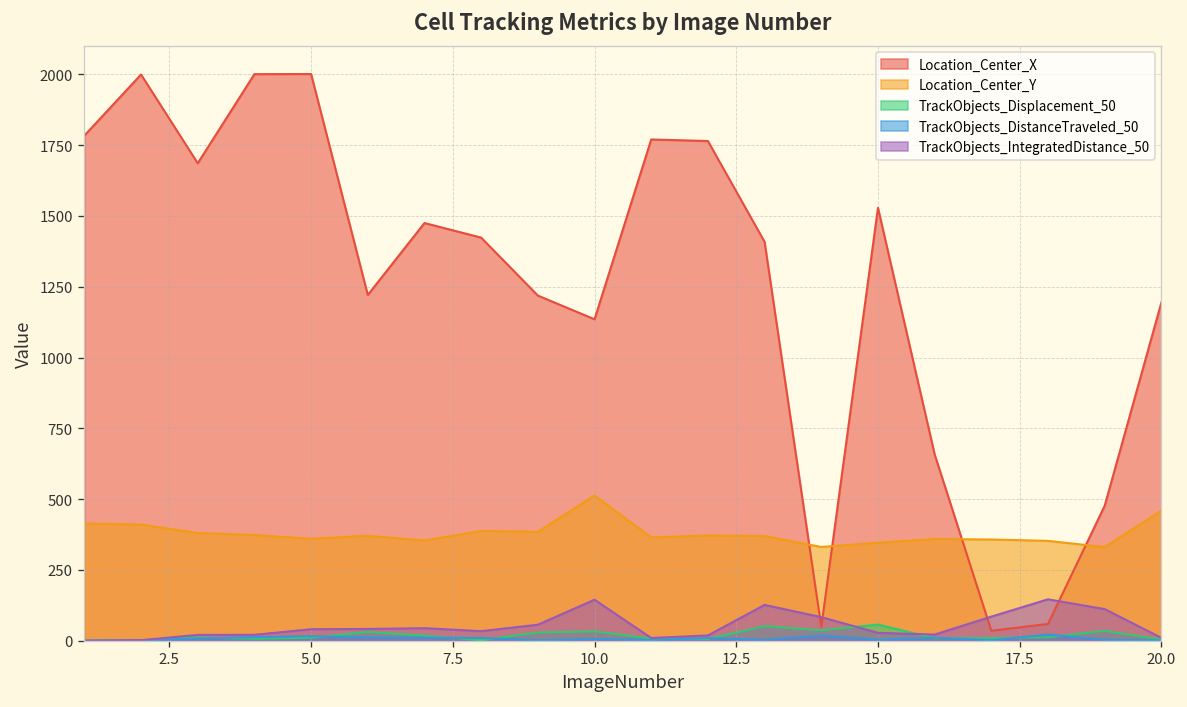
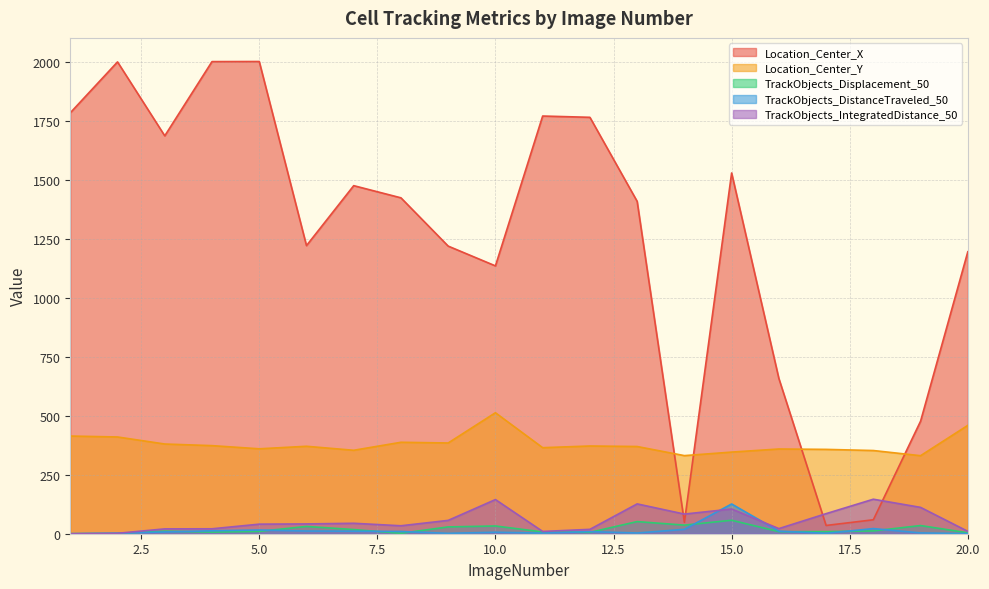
  {
    "Location_Center_X": {
      "5.0": 2000,
      "10.0": 1140,
      "15.0": 1530,
      "20.0": 1190
    },
    "Location_Center_Y": {
      "5.0": 360,
      "10.0": 510,
      "15.0": 350,
      "20.0": 460
    },
    "TrackObjects_Displacement_50": {
      "10.0": 30,
      "15.0": 60
    },
    "TrackObjects_DistanceTraveled_50": {
      "10.0": 10,
-     "15.0": 0
+     "15.0": 130
    },
    "TrackObjects_IntegratedDistance_50": {
      "5.0": 40,
      "10.0": 140,
-     "15.0": 30
+     "15.0": 100
    }
  }
